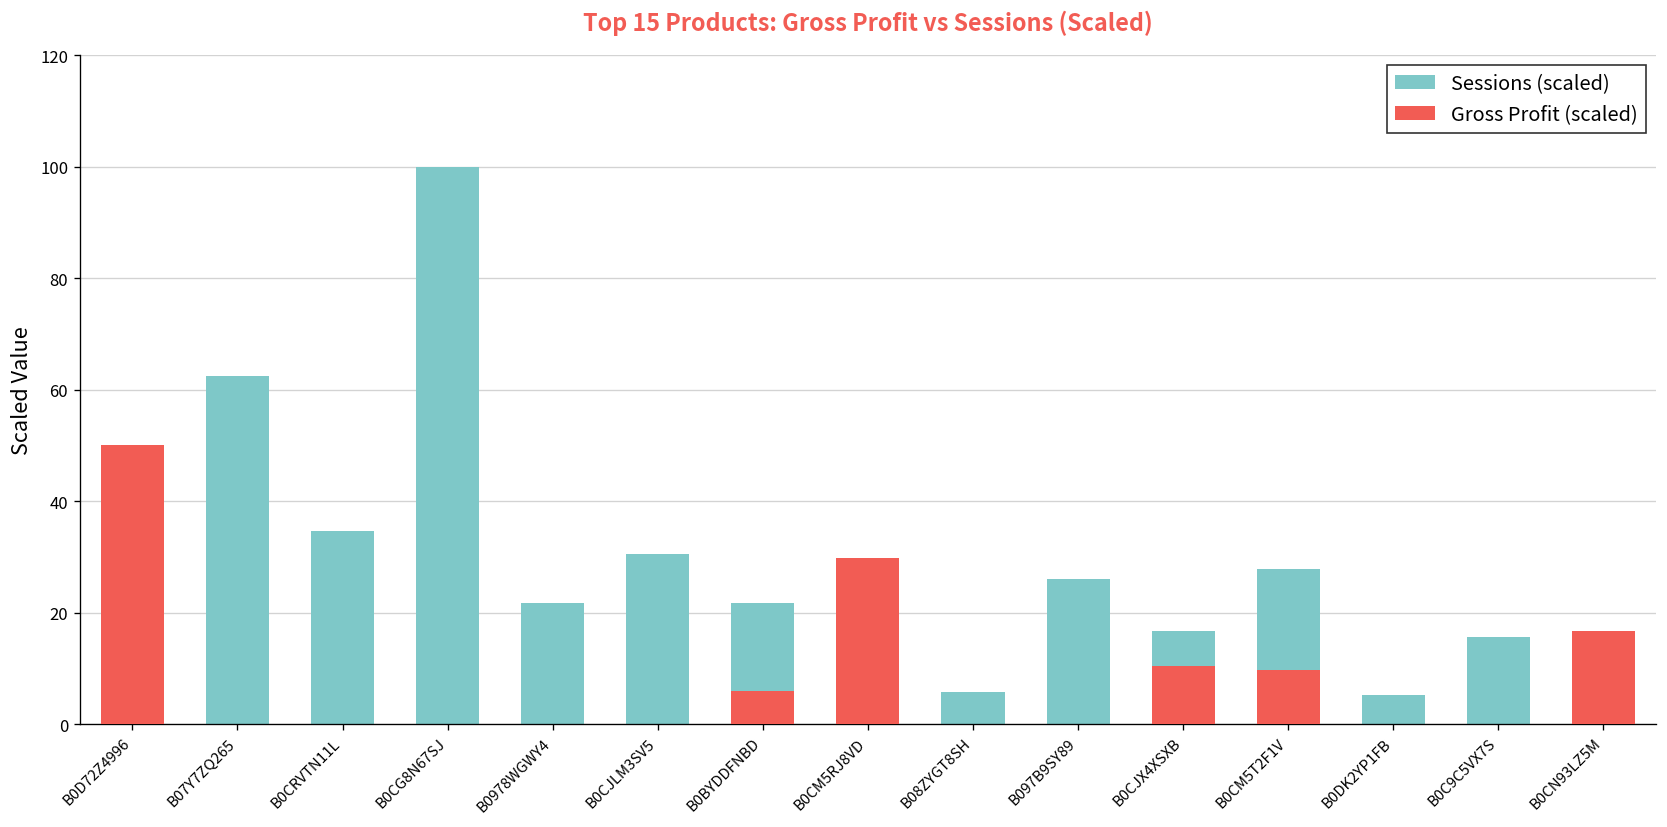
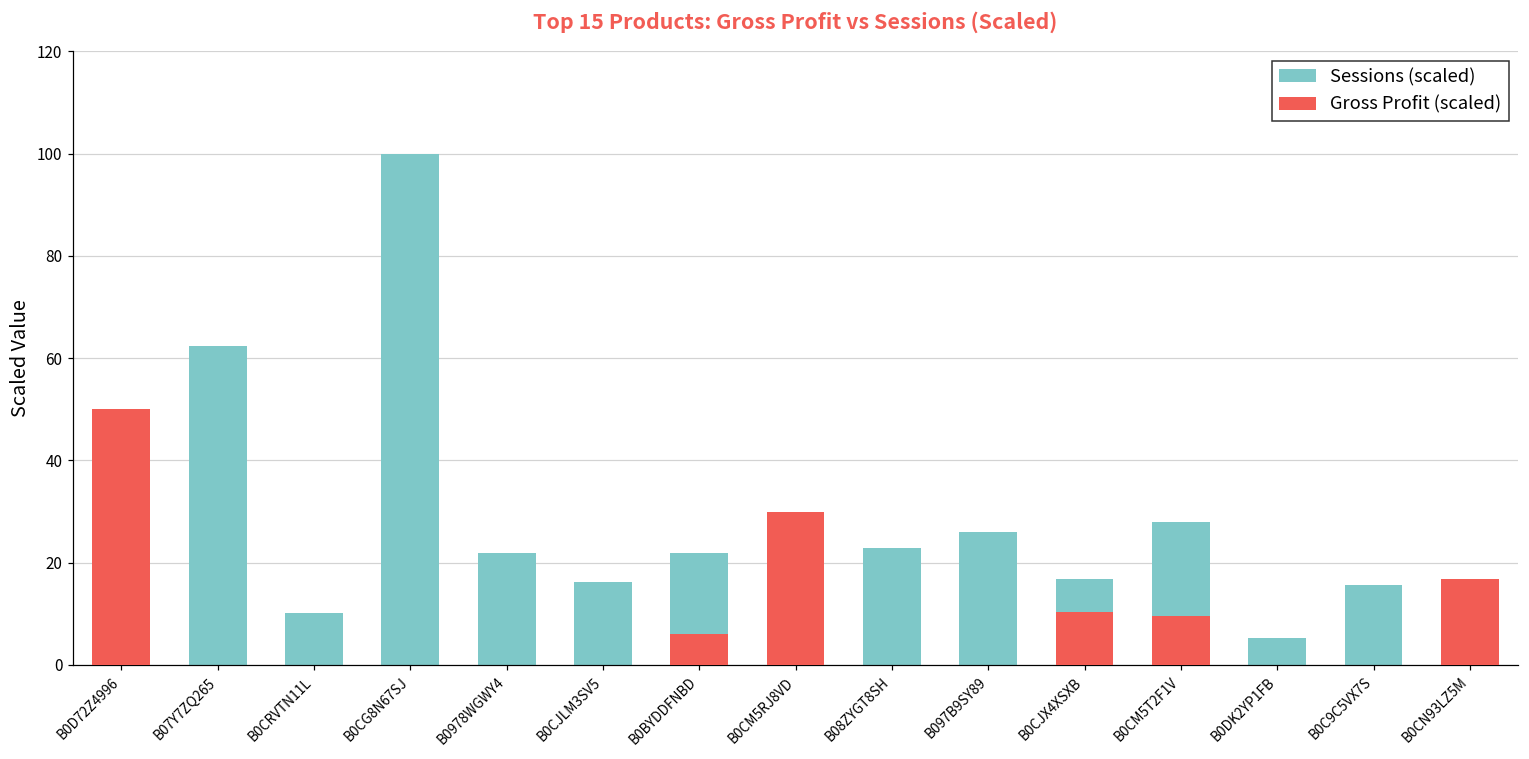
  {
    "Sessions (scaled)": {
      "B07Y7ZQ265": 62,
-     "B0CRVTN11L": 35,
+     "B0CRVTN11L": 10,
      "B0CG8N67SJ": 100,
      "B0978WGWY4": 22,
-     "B0CJLM3SV5": 31,
+     "B0CJLM3SV5": 16,
      "B0BYDDFNBD": 22,
-     "B08ZYGT8SH": 6,
+     "B08ZYGT8SH": 23,
      "B097B9SY89": 26,
      "B0CJX4XSXB": 17,
      "B0CM5T2F1V": 28,
      "B0DK2YP1FB": 5,
      "B0C9C5VX7S": 16
    },
    "Gross Profit (scaled)": {
      "B0D72Z4996": 50,
      "B07Y7ZQ265": 0,
      "B0CRVTN11L": 0,
      "B0CG8N67SJ": 0,
      "B0978WGWY4": 0,
      "B0CJLM3SV5": 0,
      "B0CM5RJ8VD": 30,
      "B08ZYGT8SH": 0,
      "B097B9SY89": 0,
      "B0DK2YP1FB": 0,
      "B0C9C5VX7S": 0,
      "B0CN93LZ5M": 17
    }
  }
